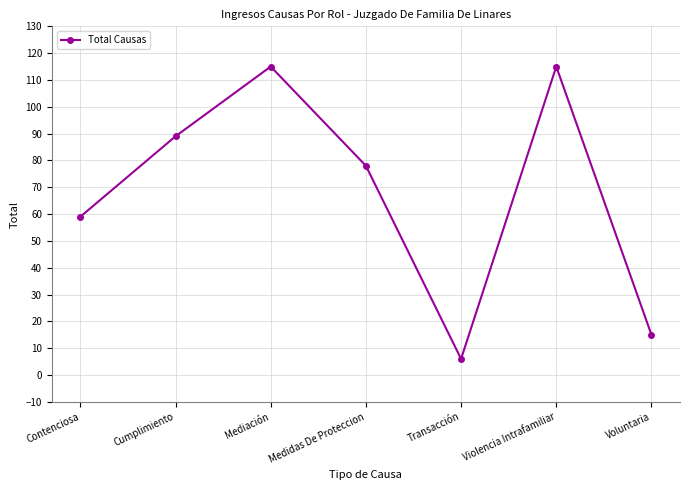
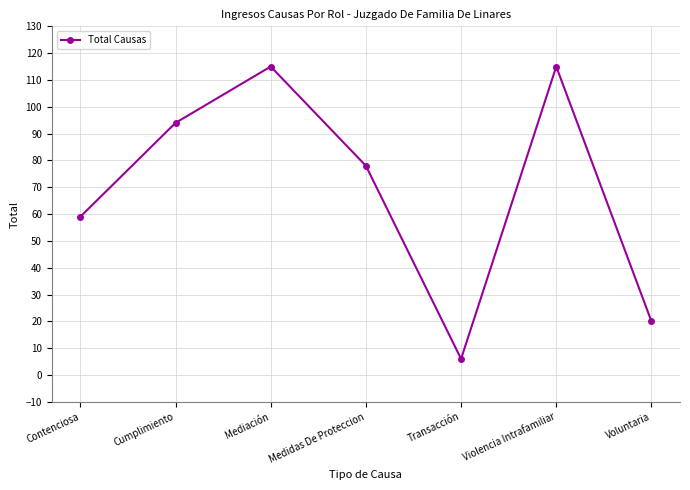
  {
    "Contenciosa": 59,
-   "Cumplimiento": 89,
+   "Cumplimiento": 94,
    "Mediación": 115,
    "Medidas De Proteccion": 78,
    "Transacción": 6,
    "Violencia Intrafamiliar": 115,
-   "Voluntaria": 15
+   "Voluntaria": 20
  }
